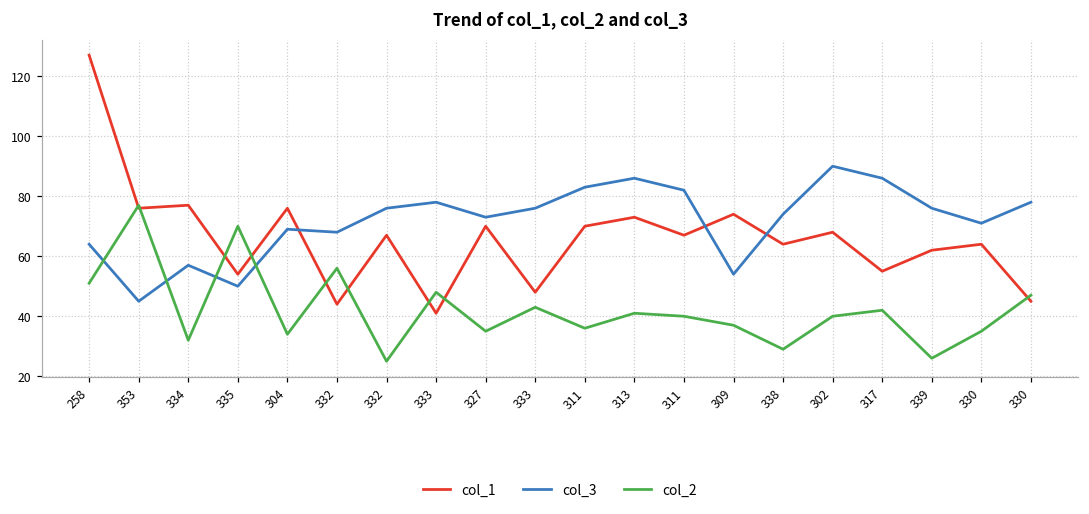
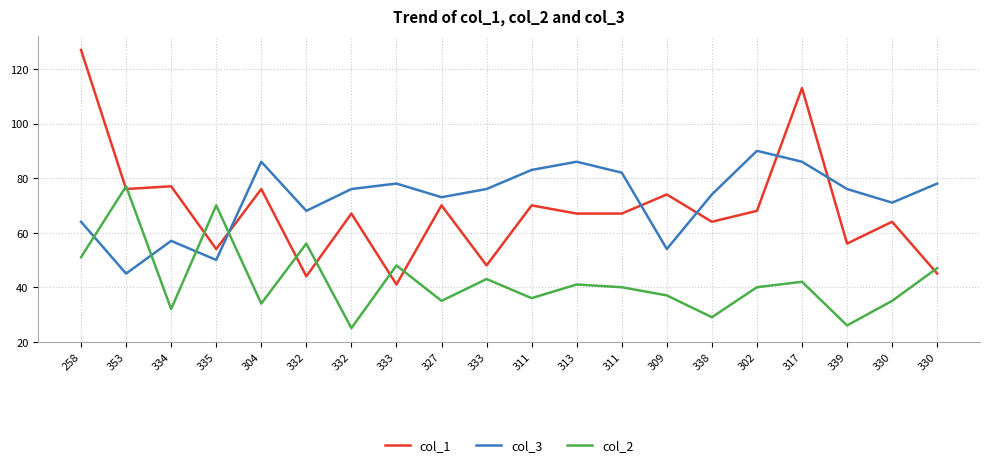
  {
    "col_1": {
      "258": 127,
      "353": 76,
      "334": 77,
      "335": 54,
      "304": 76,
      "327": 70,
-     "313": 73,
+     "313": 67,
      "309": 74,
      "338": 64,
      "302": 68,
-     "317": 55,
-     "339": 62
+     "317": 113,
+     "339": 56
    },
    "col_3": {
      "258": 64,
      "353": 45,
      "334": 57,
      "335": 50,
-     "304": 69,
+     "304": 86,
      "327": 73,
      "313": 86,
      "309": 54,
      "338": 74,
      "302": 90,
      "317": 86,
      "339": 76
    },
    "col_2": {
      "258": 51,
      "353": 77,
      "334": 32,
      "335": 70,
      "304": 34,
      "327": 35,
      "313": 41,
      "309": 37,
      "338": 29,
      "302": 40,
      "317": 42,
      "339": 26
    }
  }
